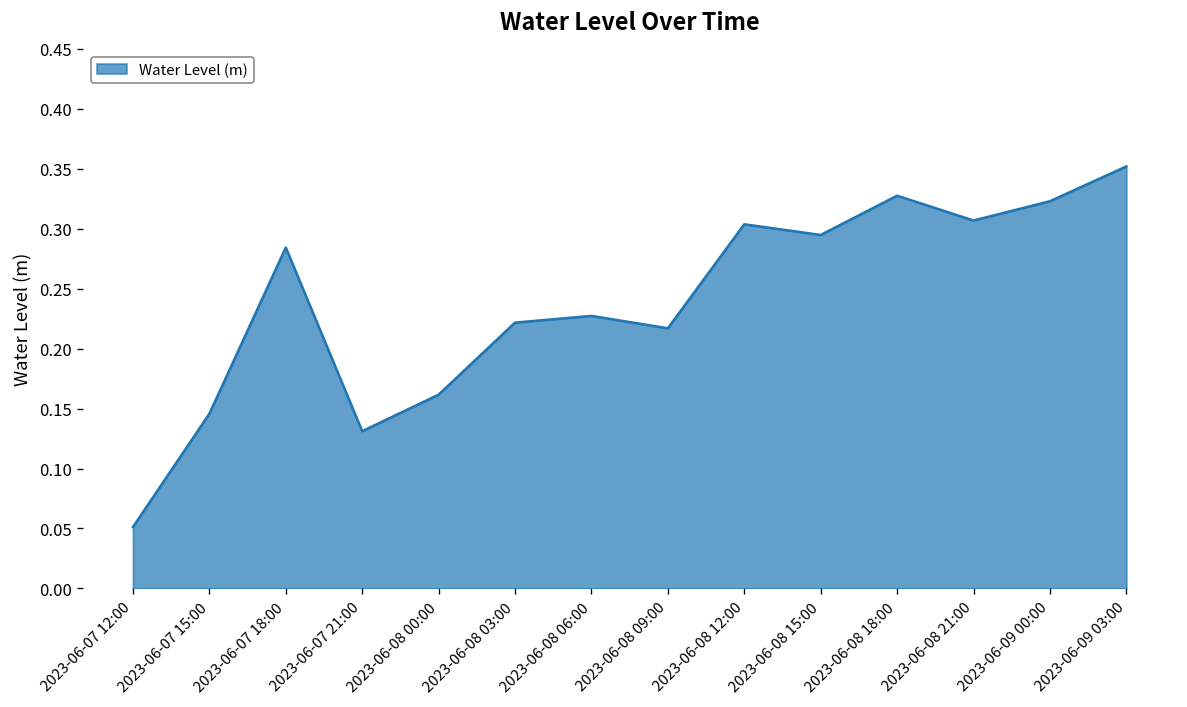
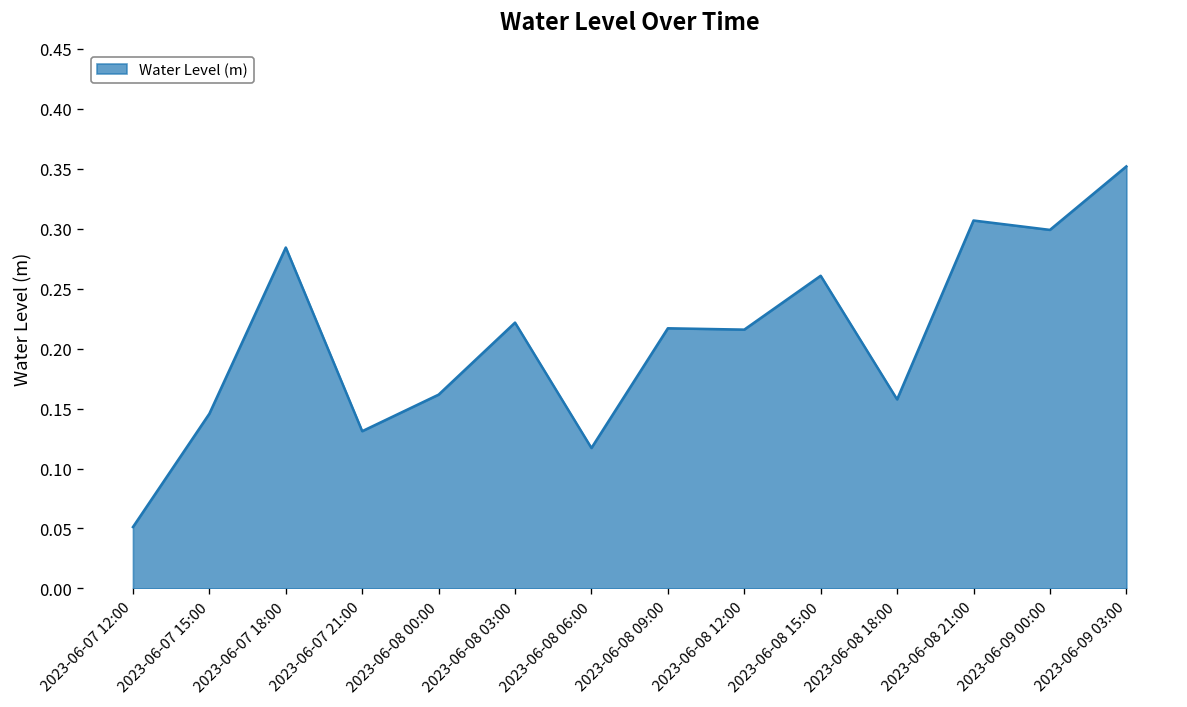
  {
    "2023-06-07 12:00": 0.05,
    "2023-06-07 15:00": 0.15,
    "2023-06-07 18:00": 0.28,
    "2023-06-07 21:00": 0.13,
    "2023-06-08 00:00": 0.16,
    "2023-06-08 03:00": 0.22,
-   "2023-06-08 06:00": 0.23,
+   "2023-06-08 06:00": 0.12,
    "2023-06-08 09:00": 0.22,
-   "2023-06-08 12:00": 0.30,
-   "2023-06-08 15:00": 0.29,
-   "2023-06-08 18:00": 0.33,
+   "2023-06-08 12:00": 0.22,
+   "2023-06-08 15:00": 0.26,
+   "2023-06-08 18:00": 0.16,
    "2023-06-08 21:00": 0.31,
-   "2023-06-09 00:00": 0.32,
+   "2023-06-09 00:00": 0.30,
    "2023-06-09 03:00": 0.35
  }
